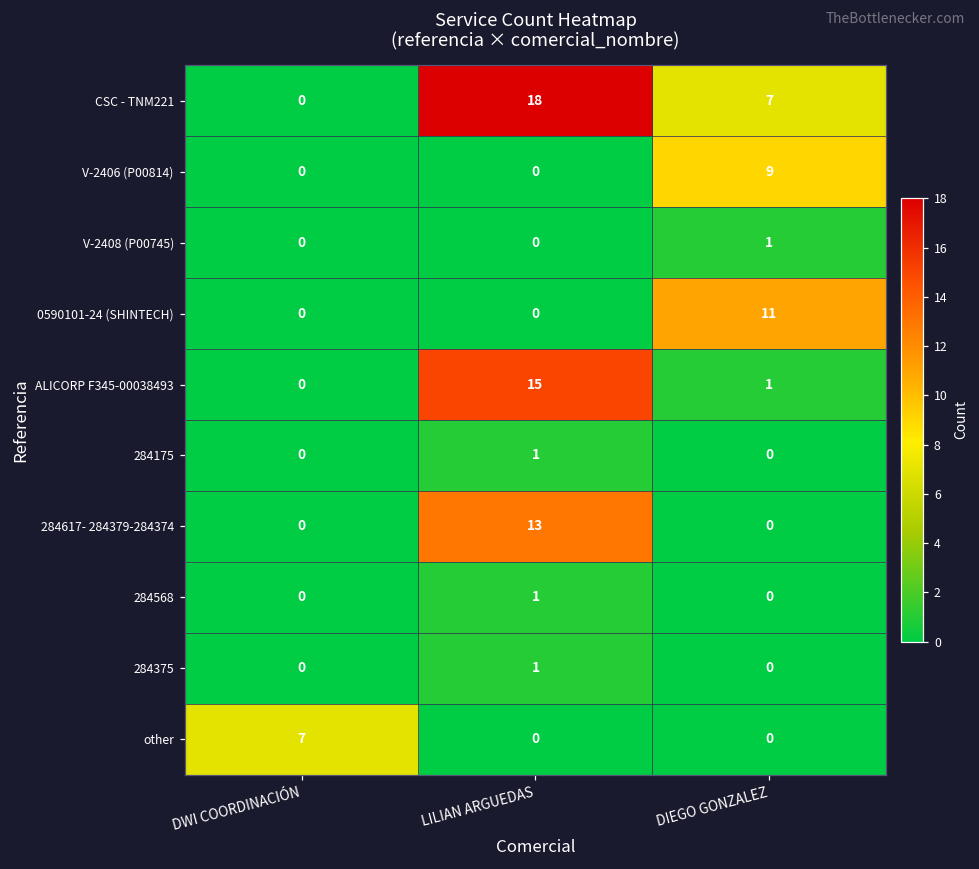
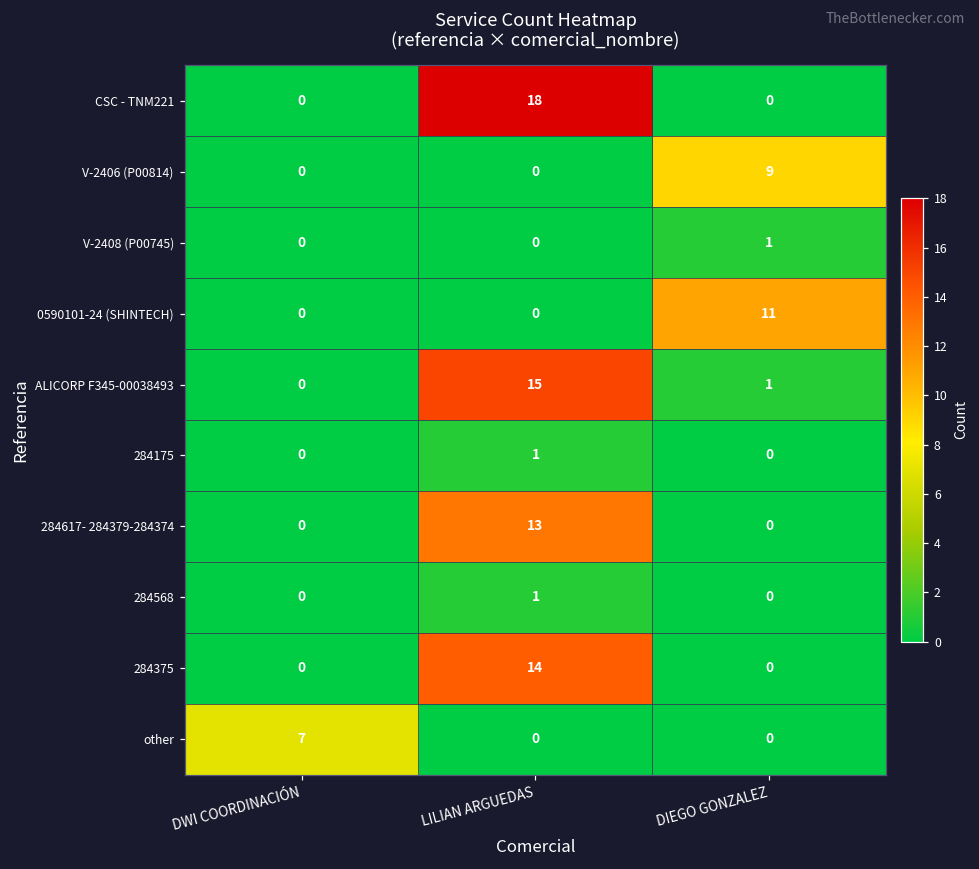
  {
    "CSC - TNM221": {
      "DWI COORDINACIÓN": 0,
      "LILIAN ARGUEDAS": 18,
-     "DIEGO GONZALEZ": 7
+     "DIEGO GONZALEZ": 0
    },
    "V-2406 (P00814)": {
      "DWI COORDINACIÓN": 0,
      "LILIAN ARGUEDAS": 0,
      "DIEGO GONZALEZ": 9
    },
    "V-2408 (P00745)": {
      "DWI COORDINACIÓN": 0,
      "LILIAN ARGUEDAS": 0,
      "DIEGO GONZALEZ": 1
    },
    "0590101-24 (SHINTECH)": {
      "DWI COORDINACIÓN": 0,
      "LILIAN ARGUEDAS": 0,
      "DIEGO GONZALEZ": 11
    },
    "ALICORP F345-00038493": {
      "DWI COORDINACIÓN": 0,
      "LILIAN ARGUEDAS": 15,
      "DIEGO GONZALEZ": 1
    },
    "284175": {
      "DWI COORDINACIÓN": 0,
      "LILIAN ARGUEDAS": 1,
      "DIEGO GONZALEZ": 0
    },
    "284617- 284379-284374": {
      "DWI COORDINACIÓN": 0,
      "LILIAN ARGUEDAS": 13,
      "DIEGO GONZALEZ": 0
    },
    "284568": {
      "DWI COORDINACIÓN": 0,
      "LILIAN ARGUEDAS": 1,
      "DIEGO GONZALEZ": 0
    },
    "284375": {
      "DWI COORDINACIÓN": 0,
-     "LILIAN ARGUEDAS": 1,
+     "LILIAN ARGUEDAS": 14,
      "DIEGO GONZALEZ": 0
    },
    "other": {
      "DWI COORDINACIÓN": 7,
      "LILIAN ARGUEDAS": 0,
      "DIEGO GONZALEZ": 0
    }
  }
